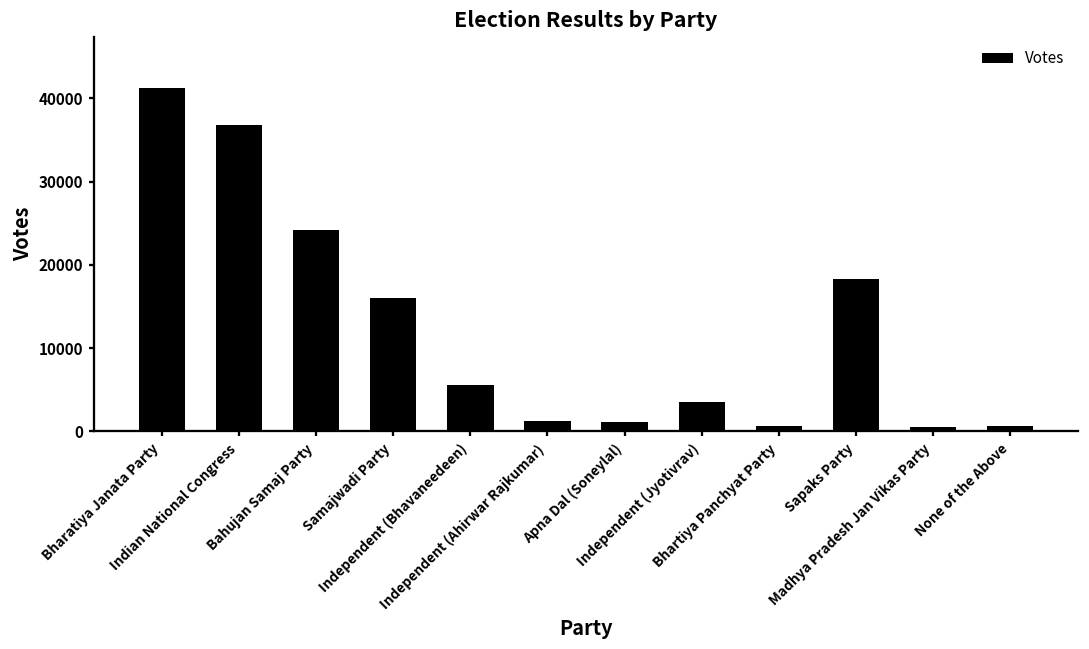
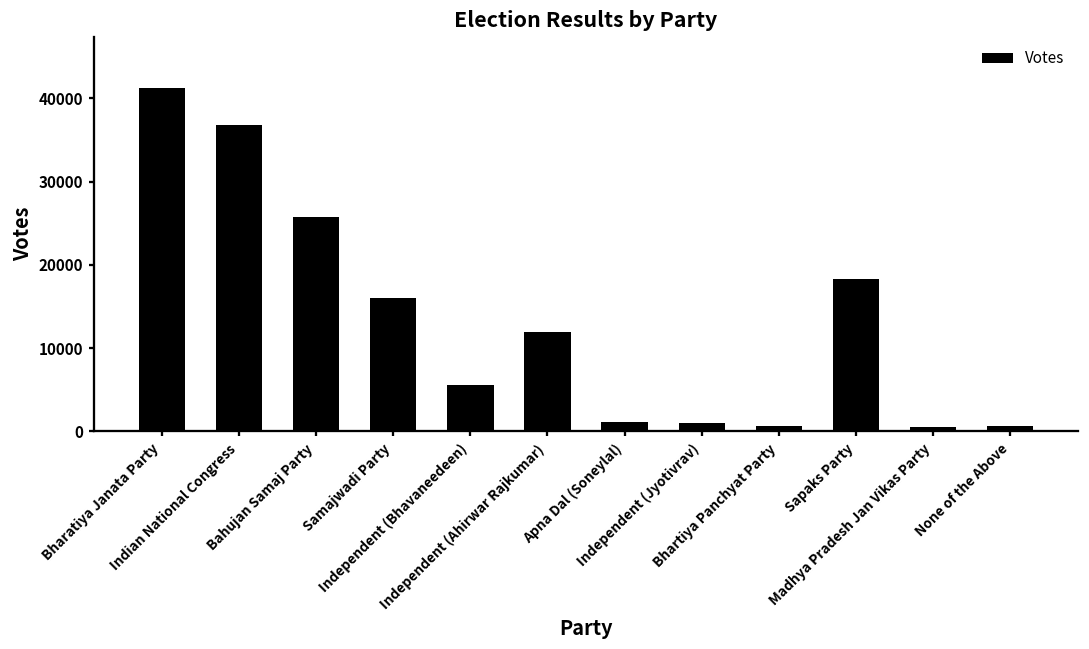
  {
    "Bharatiya Janata Party": 41000,
    "Indian National Congress": 37000,
-   "Bahujan Samaj Party": 24000,
+   "Bahujan Samaj Party": 26000,
    "Samajwadi Party": 16000,
    "Independent (Bhavaneedeen)": 6000,
-   "Independent (Ahirwar Rajkumar)": 1000,
+   "Independent (Ahirwar Rajkumar)": 12000,
    "Apna Dal (Soneylal)": 1000,
-   "Independent (Jyotivrav)": 4000,
+   "Independent (Jyotivrav)": 1000,
    "Bhartiya Panchyat Party": 1000,
    "Sapaks Party": 18000,
    "Madhya Pradesh Jan Vikas Party": 1000,
    "None of the Above": 1000
  }
